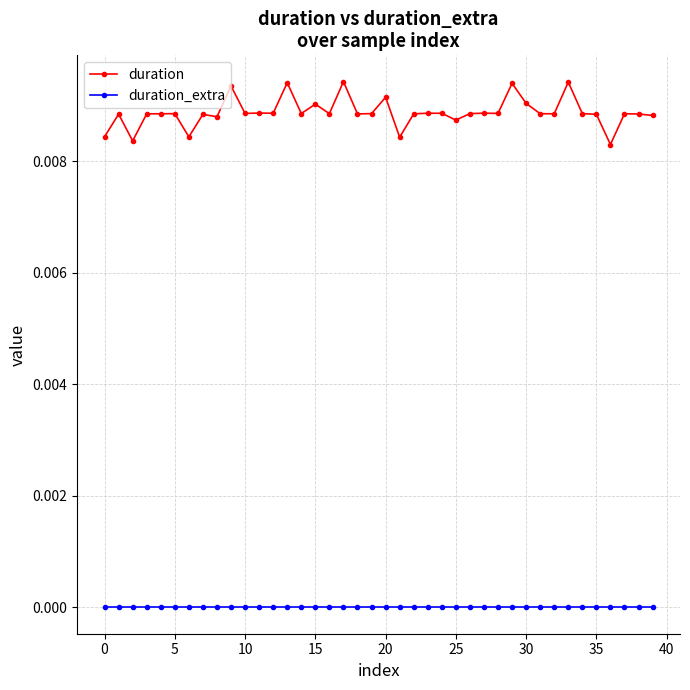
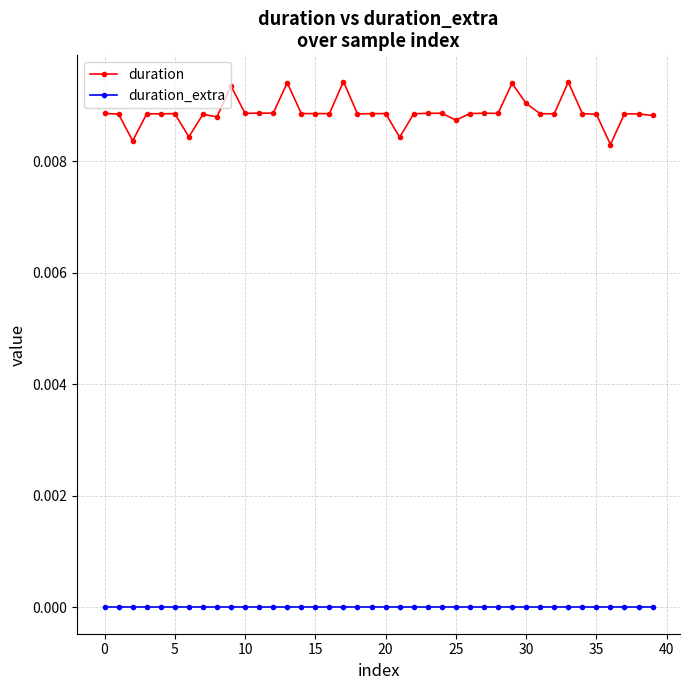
  {
    "duration": {
-     "0": 0.0084,
+     "0": 0.0089,
      "5": 0.0089,
      "10": 0.0089,
-     "15": 0.0090,
-     "20": 0.0091,
+     "15": 0.0089,
+     "20": 0.0089,
      "25": 0.0087,
      "30": 0.0090,
      "35": 0.0088
    },
    "duration_extra": {
      "0": 0.0000,
      "5": 0.0000,
      "10": 0.0000,
      "15": 0.0000,
      "20": 0.0000,
      "25": 0.0000,
      "30": 0.0000,
      "35": 0.0000
    }
  }
